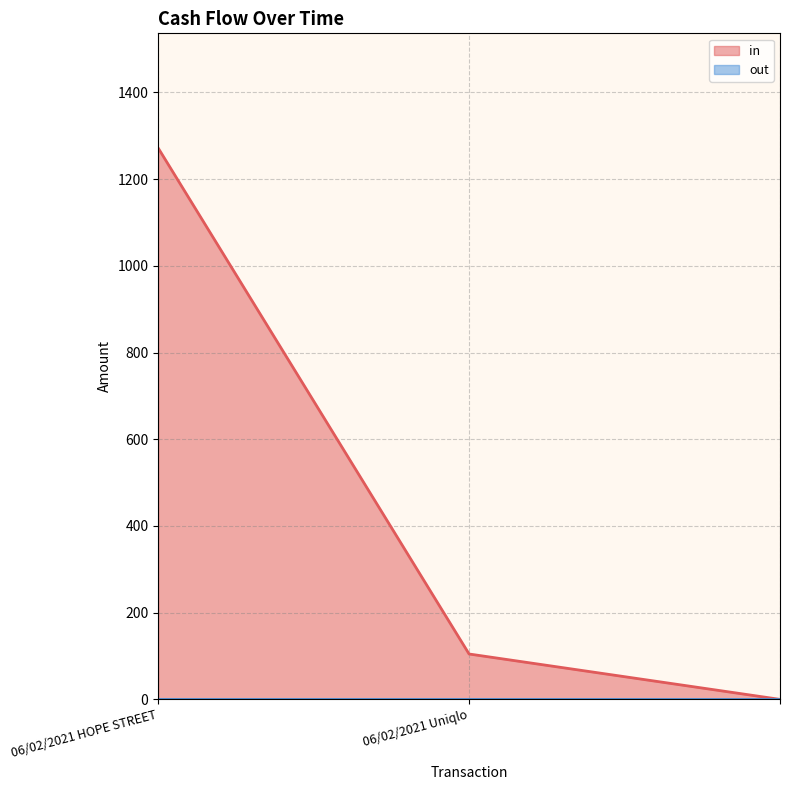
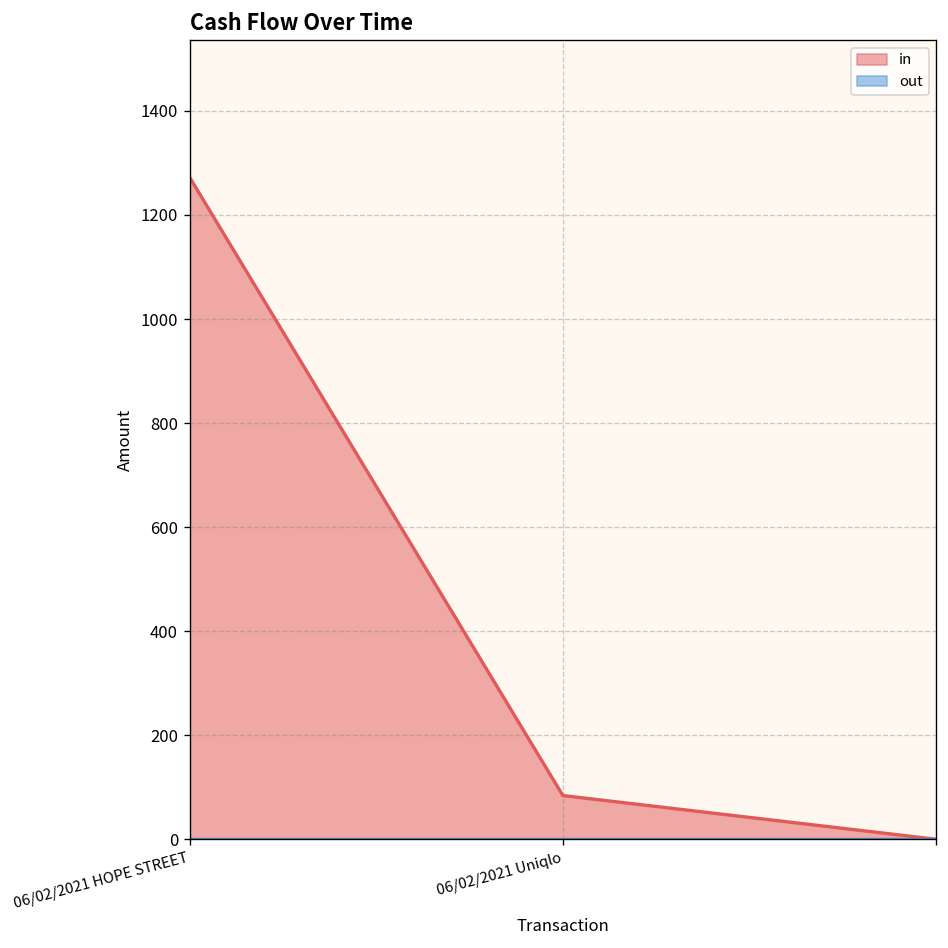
  {
    "in": {
      "06/02/2021 HOPE STREET": 1270,
-     "06/02/2021 Uniqlo": 100
+     "06/02/2021 Uniqlo": 80
    },
    "out": {
      "06/02/2021 HOPE STREET": 0,
      "06/02/2021 Uniqlo": 0
    }
  }
